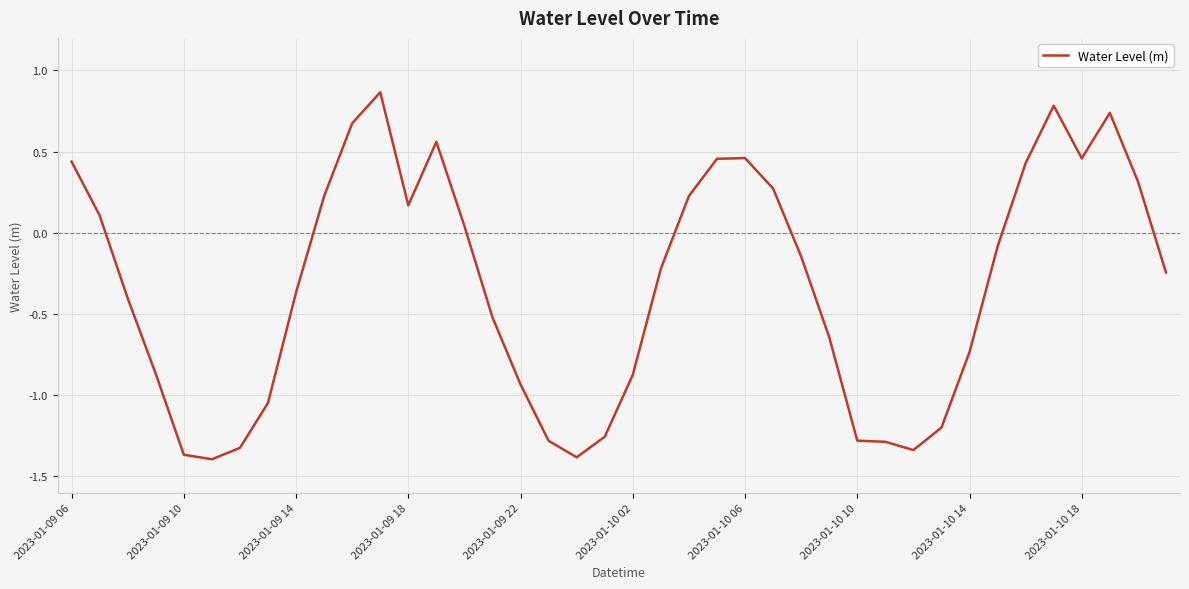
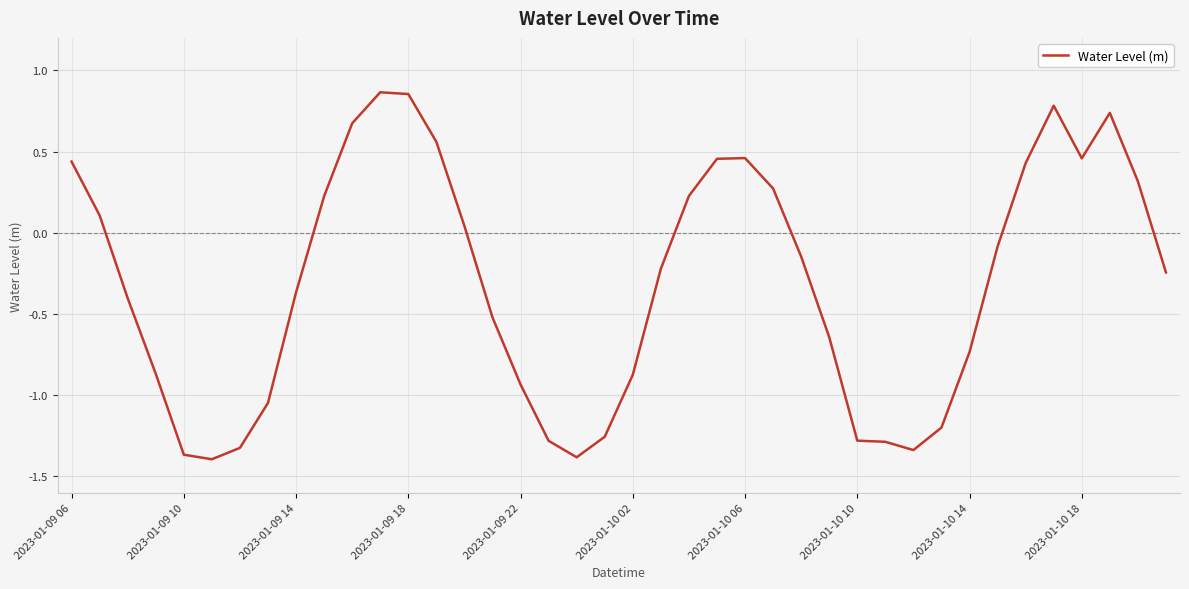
  {
    "2023-01-09 06": 0.44,
    "2023-01-09 10": -1.37,
    "2023-01-09 14": -0.37,
-   "2023-01-09 18": 0.17,
+   "2023-01-09 18": 0.85,
    "2023-01-09 22": -0.93,
    "2023-01-10 02": -0.87,
    "2023-01-10 06": 0.46,
    "2023-01-10 10": -1.28,
    "2023-01-10 14": -0.73,
    "2023-01-10 18": 0.46
  }
